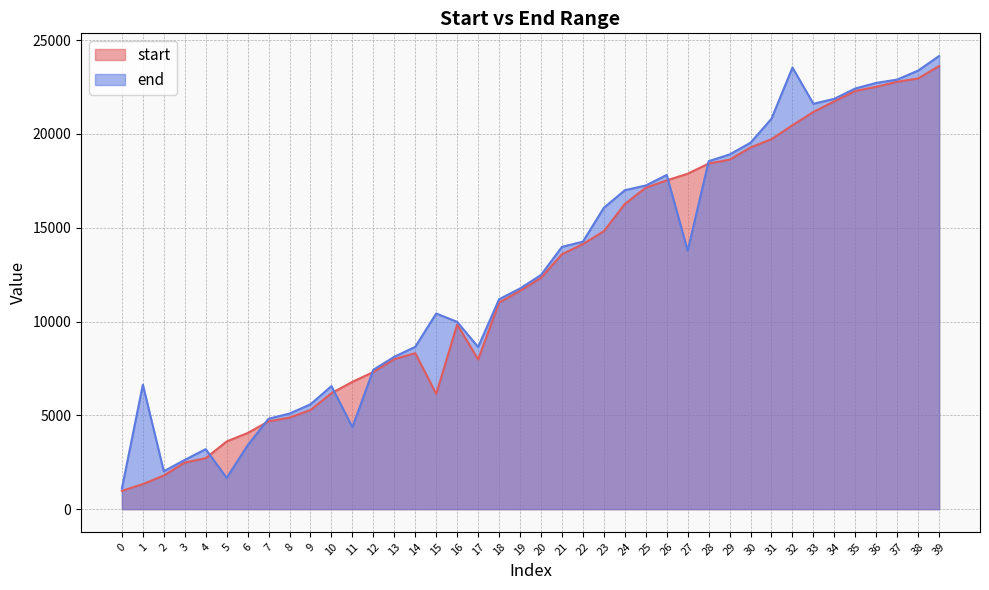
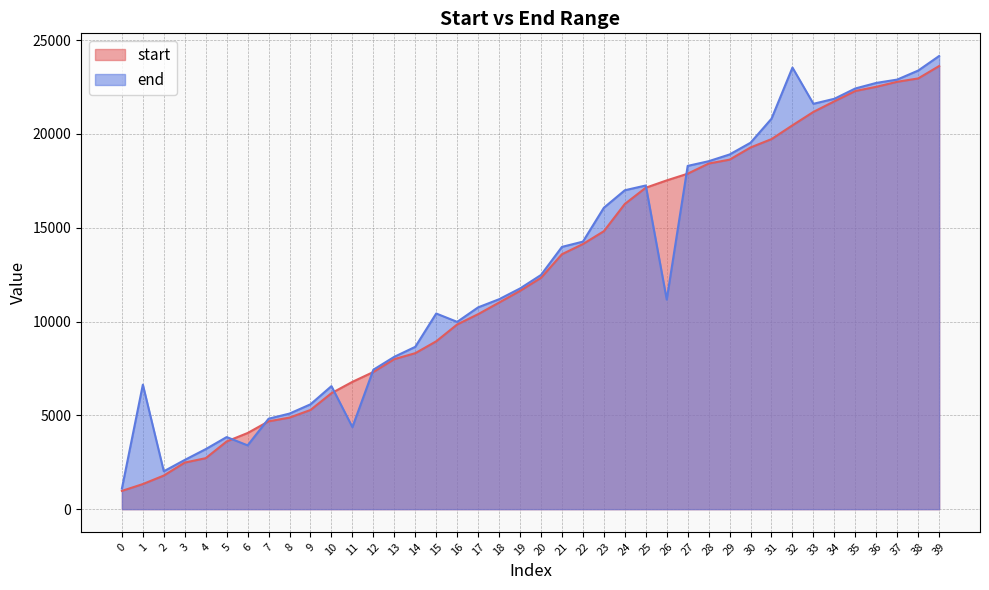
  {
    "start": {
      "1": 1300,
      "2": 1800,
      "3": 2500,
      "4": 2700,
      "5": 3600,
      "6": 4100,
      "7": 4700,
      "8": 4900,
      "9": 5300,
      "10": 6200,
      "11": 6800,
      "14": 8300,
-     "15": 6100,
+     "15": 8900,
      "16": 9800,
-     "17": 8000,
+     "17": 10400,
      "18": 11000,
      "20": 12300,
      "21": 13600,
      "23": 14800,
      "24": 16300,
      "26": 17500,
      "27": 17900,
      "29": 18600,
      "30": 19300,
      "31": 19700,
      "32": 20500,
      "33": 21200,
      "36": 22500,
      "38": 23000,
      "39": 23600
    },
    "end": {
      "1": 6600,
      "2": 2000,
      "3": 2600,
      "4": 3200,
-     "5": 1700,
+     "5": 3800,
      "6": 3400,
      "7": 4800,
      "8": 5100,
      "9": 5600,
      "10": 6600,
      "11": 4400,
      "14": 8700,
      "15": 10400,
      "16": 10000,
-     "17": 8600,
+     "17": 10800,
      "18": 11200,
      "20": 12500,
      "21": 14000,
      "23": 16100,
      "24": 17000,
-     "26": 17800,
-     "27": 13800,
+     "26": 11200,
+     "27": 18300,
      "29": 18900,
      "30": 19500,
      "31": 20800,
      "32": 23500,
      "33": 21600,
      "36": 22700,
      "38": 23400,
      "39": 24200
    }
  }
